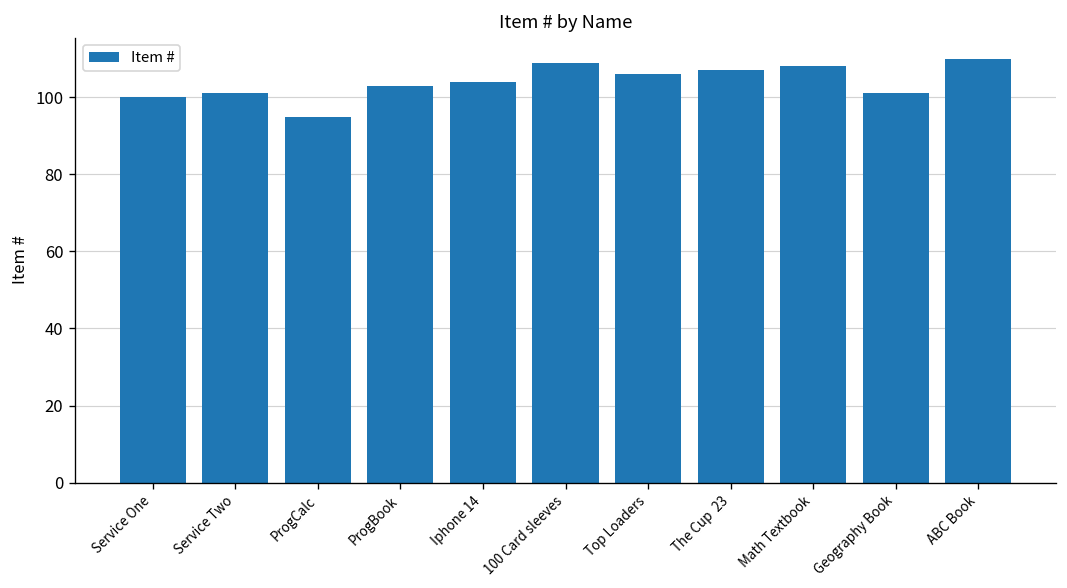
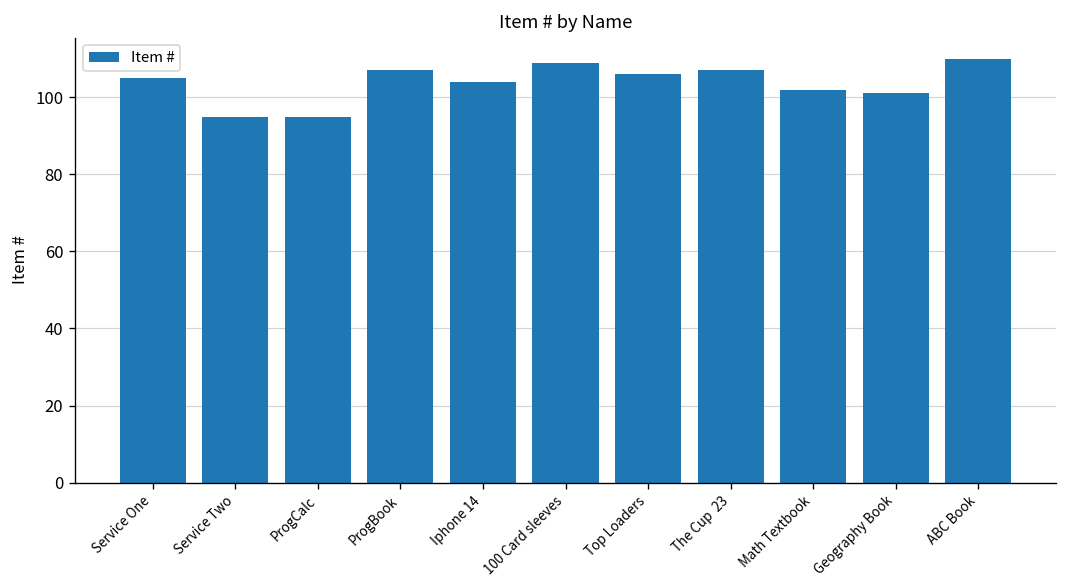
  {
-   "Service One": 100,
-   "Service Two": 101,
+   "Service One": 105,
+   "Service Two": 95,
    "ProgCalc": 95,
-   "ProgBook": 103,
+   "ProgBook": 107,
    "Iphone 14": 104,
    "100 Card sleeves": 109,
    "Top Loaders": 106,
    "The Cup 23": 107,
-   "Math Textbook": 108,
+   "Math Textbook": 102,
    "Geography Book": 101,
    "ABC Book": 110
  }
